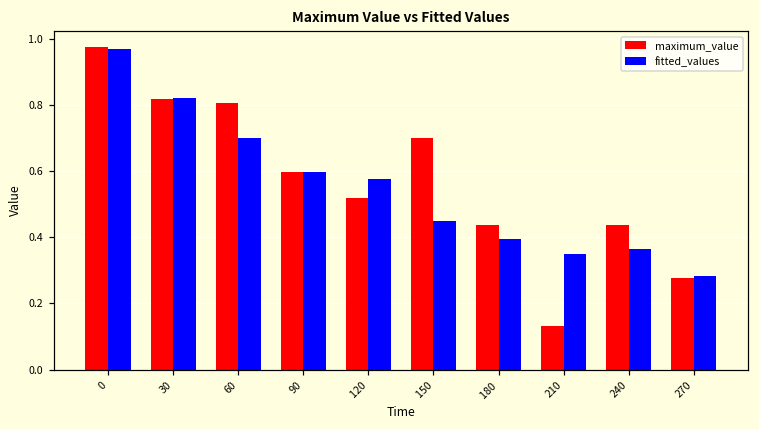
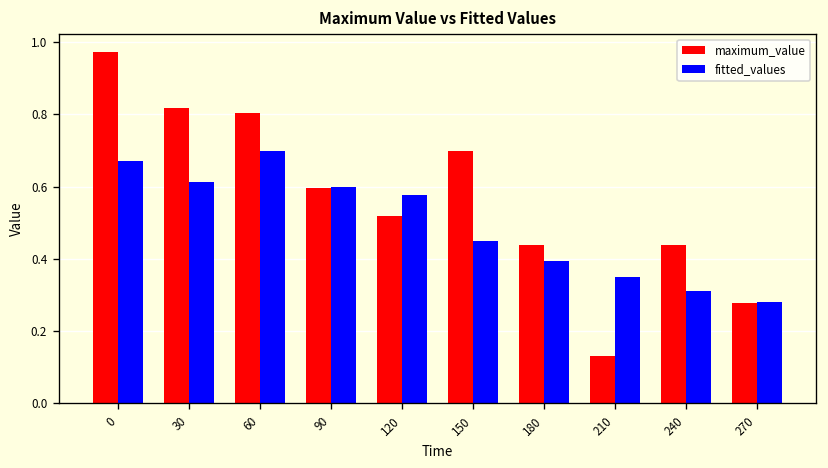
  {
    "maximum_value": {
      "0": 0.97,
      "30": 0.82,
      "60": 0.80,
      "90": 0.60,
      "120": 0.52,
      "150": 0.70,
      "180": 0.44,
      "210": 0.13,
      "240": 0.44,
      "270": 0.28
    },
    "fitted_values": {
-     "0": 0.97,
-     "30": 0.82,
+     "0": 0.67,
+     "30": 0.61,
      "60": 0.70,
      "90": 0.60,
      "120": 0.58,
      "150": 0.45,
      "180": 0.39,
      "210": 0.35,
-     "240": 0.37,
+     "240": 0.31,
      "270": 0.28
    }
  }
